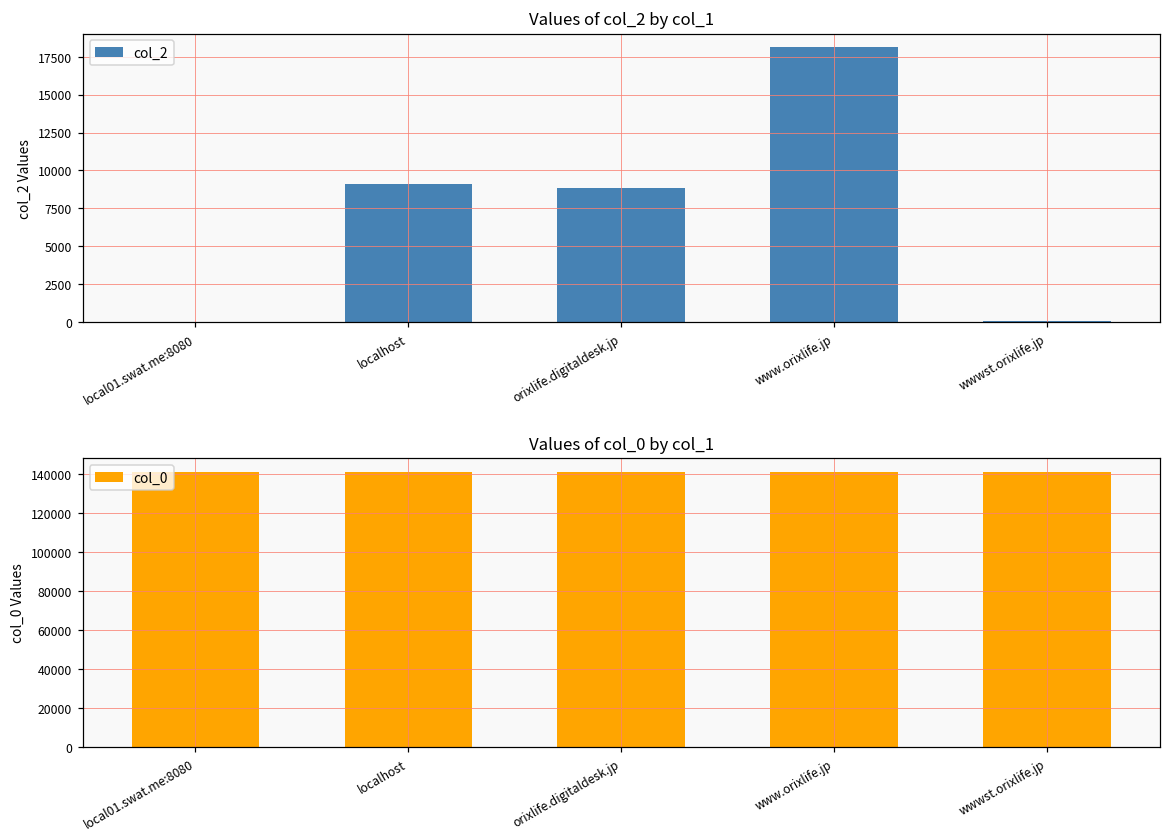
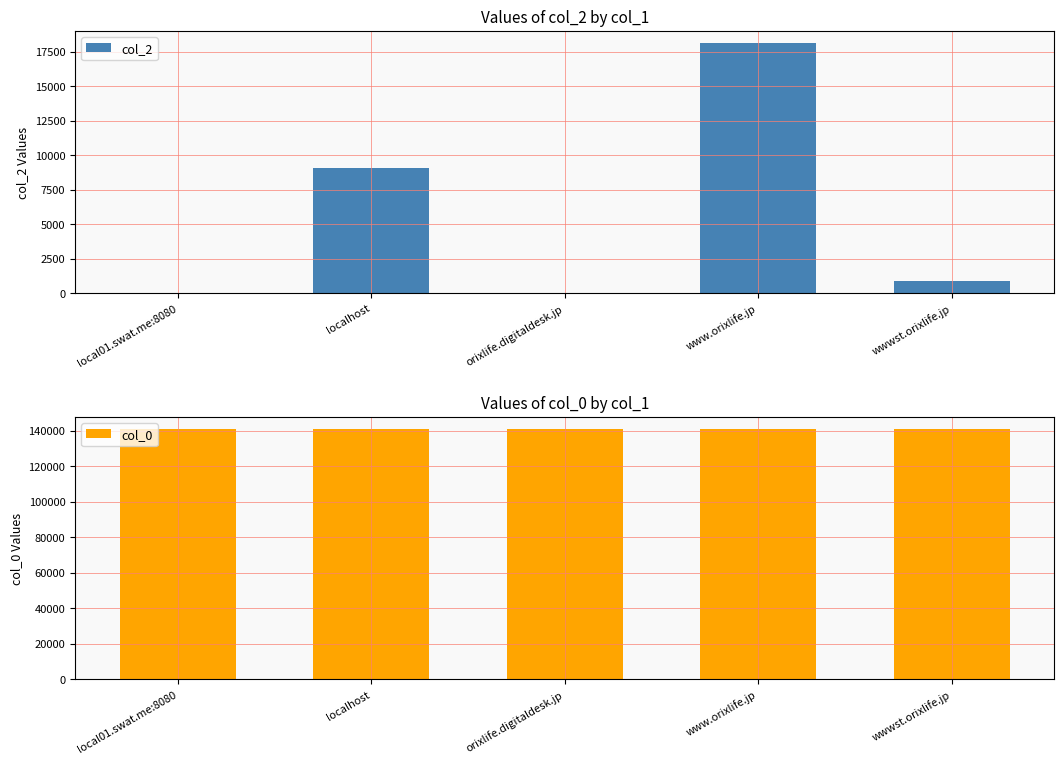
  {
    "Values of col_2 by col_1": {
      "localhost": 9100,
-     "orixlife.digitaldesk.jp": 8900,
+     "orixlife.digitaldesk.jp": 0,
      "www.orixlife.jp": 18100,
-     "wwwst.orixlife.jp": 100
+     "wwwst.orixlife.jp": 900
    },
    "Values of col_0 by col_1": {
      "local01.swat.me:8080": 141000,
      "localhost": 141000,
      "orixlife.digitaldesk.jp": 141000,
      "www.orixlife.jp": 141000,
      "wwwst.orixlife.jp": 141000
    }
  }
